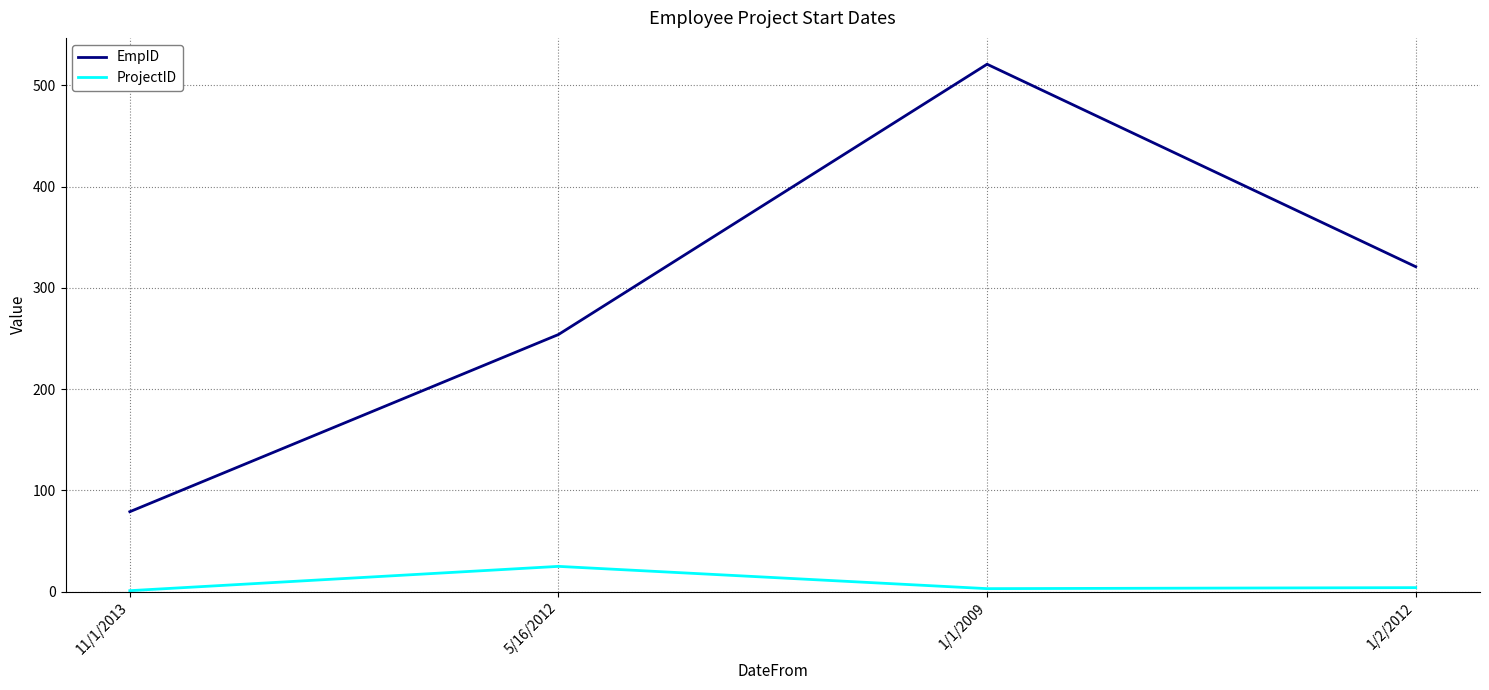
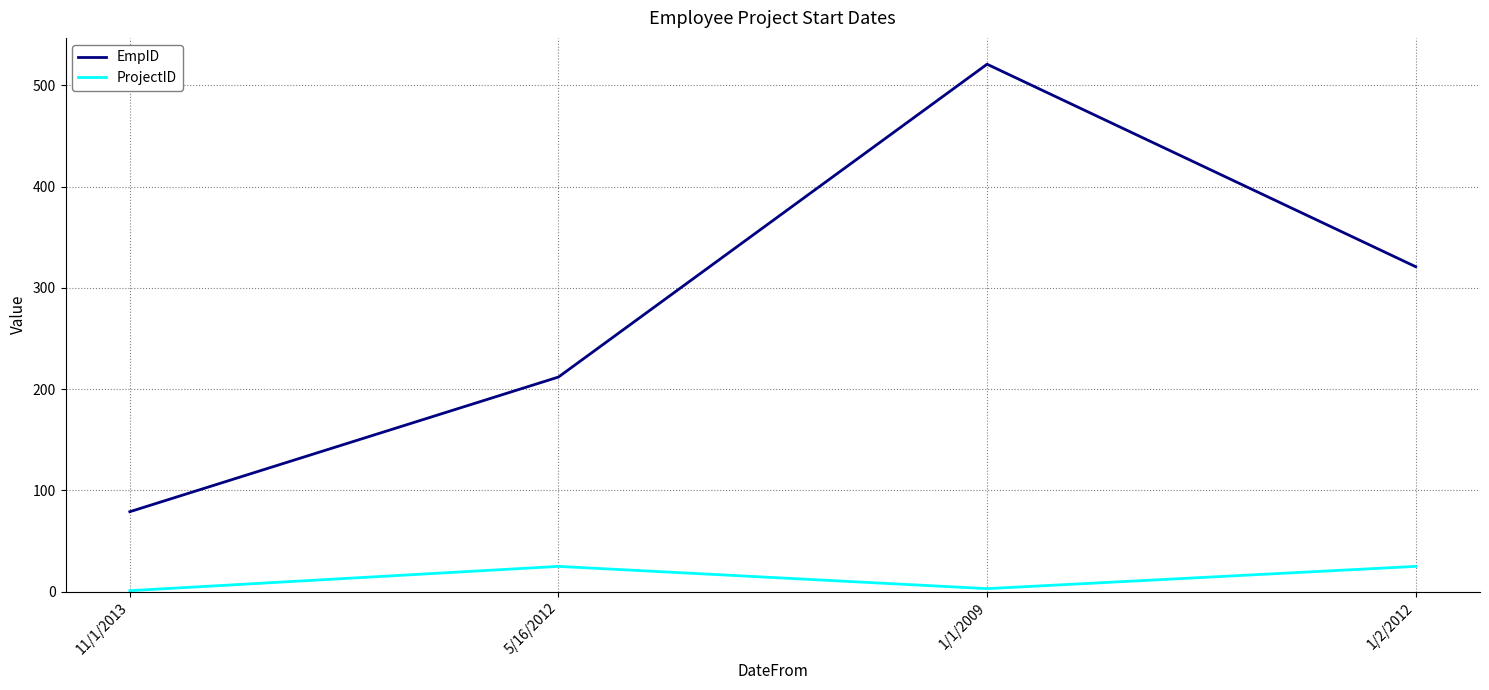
  {
    "EmpID": {
      "11/1/2013": 79,
-     "5/16/2012": 254,
+     "5/16/2012": 212,
      "1/1/2009": 521,
      "1/2/2012": 321
    },
    "ProjectID": {
      "11/1/2013": 1,
      "5/16/2012": 25,
      "1/1/2009": 3,
-     "1/2/2012": 4
+     "1/2/2012": 25
    }
  }
